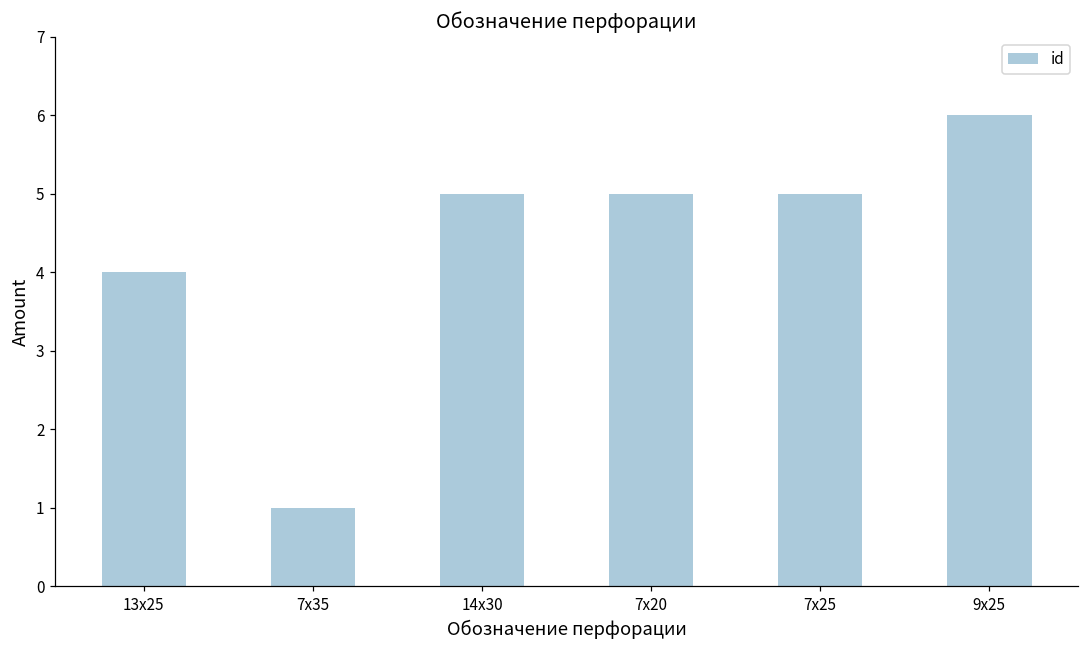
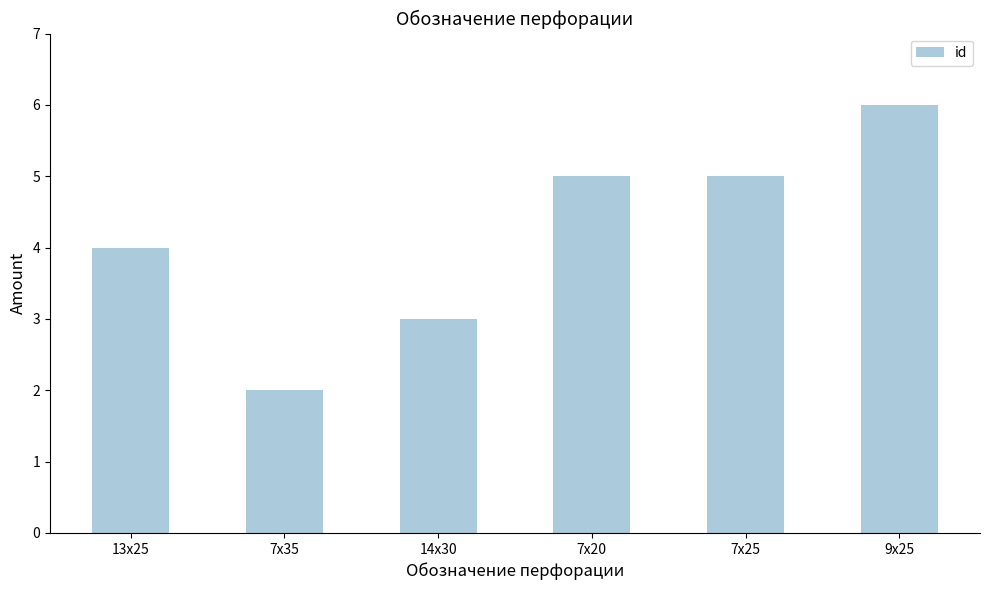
  {
    "13х25": 4,
-   "7х35": 1,
-   "14х30": 5,
+   "7х35": 2,
+   "14х30": 3,
    "7х20": 5,
    "7х25": 5,
    "9х25": 6
  }
